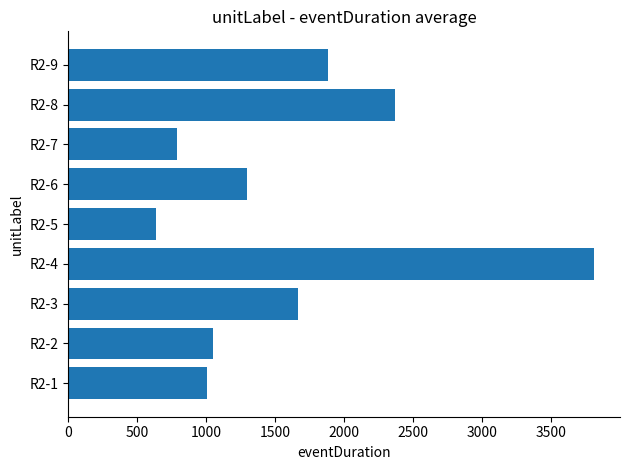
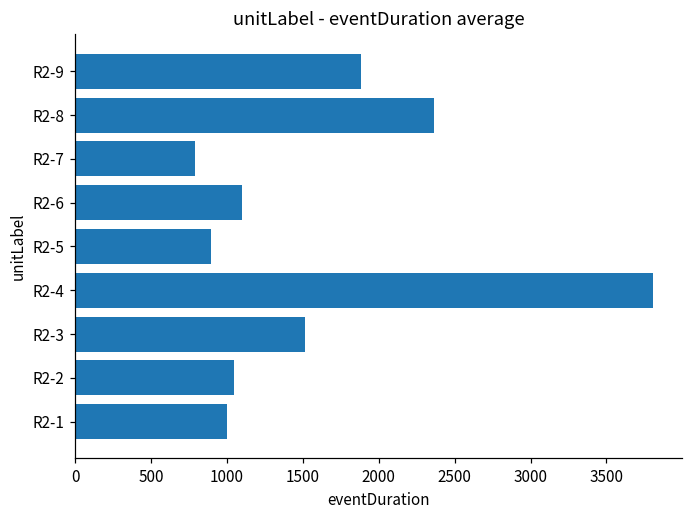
  {
    "R2-9": 1880,
    "R2-8": 2360,
    "R2-7": 790,
-   "R2-6": 1290,
-   "R2-5": 640,
+   "R2-6": 1100,
+   "R2-5": 900,
    "R2-4": 3810,
-   "R2-3": 1670,
+   "R2-3": 1510,
    "R2-2": 1050,
    "R2-1": 1000
  }
